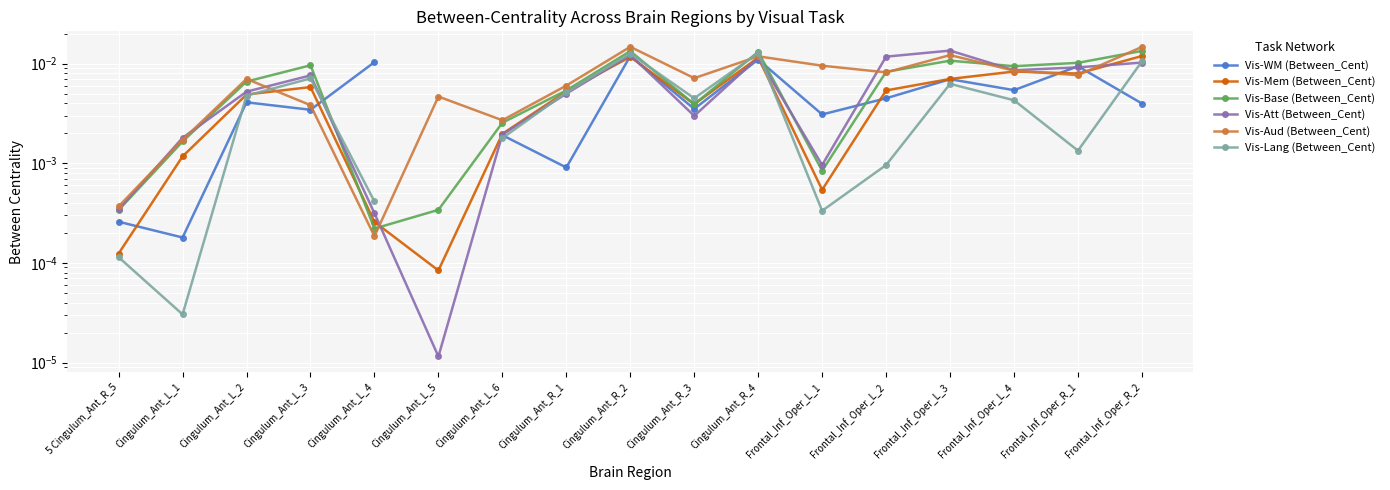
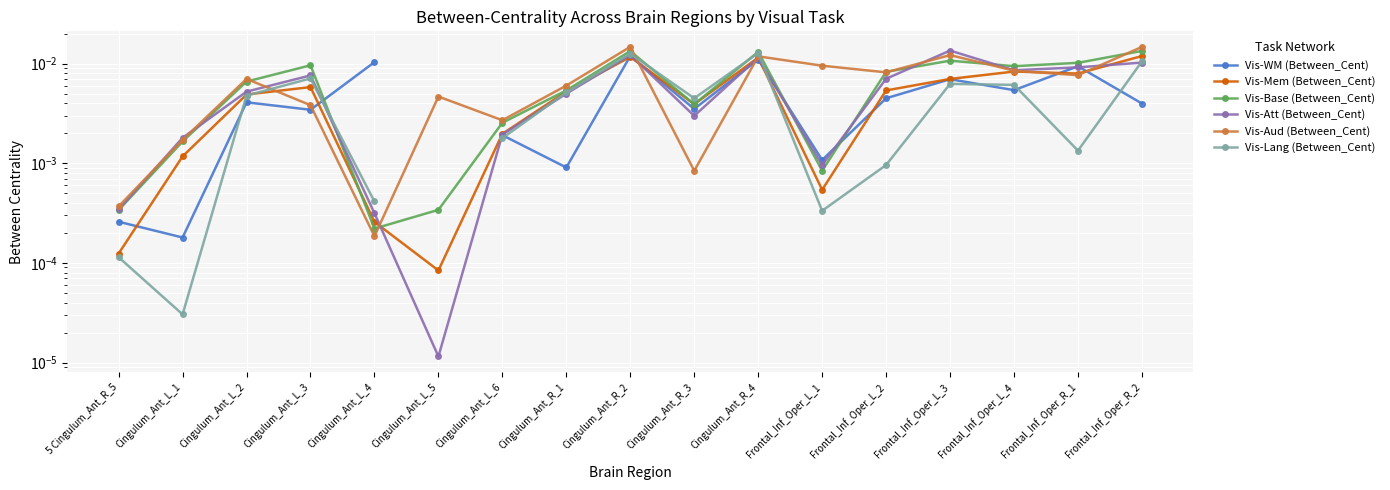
  {
    "Vis-WM (Between_Cent)": {
      "5 Cingulum_Ant_R_5": 0.00026,
      "Cingulum_Ant_L_1": 0.00018,
      "Cingulum_Ant_L_2": 0.0041,
      "Cingulum_Ant_L_3": 0.0034,
      "Cingulum_Ant_L_4": 0.010,
      "Cingulum_Ant_R_1": 0.0009,
      "Cingulum_Ant_R_3": 0.0035,
-     "Frontal_Inf_Oper_L_1": 0.0031,
+     "Frontal_Inf_Oper_L_1": 0.0011,
      "Frontal_Inf_Oper_L_2": 0.004,
      "Frontal_Inf_Oper_L_4": 0.005,
      "Frontal_Inf_Oper_R_2": 0.0040
    },
    "Vis-Mem (Between_Cent)": {
      "5 Cingulum_Ant_R_5": 0.00012,
      "Cingulum_Ant_L_1": 0.0012,
      "Cingulum_Ant_L_3": 0.006,
      "Cingulum_Ant_L_4": 0.00026,
      "Cingulum_Ant_L_5": 0.00008,
      "Frontal_Inf_Oper_L_1": 0.0005,
      "Frontal_Inf_Oper_L_2": 0.005,
      "Frontal_Inf_Oper_R_2": 0.012
    },
    "Vis-Base (Between_Cent)": {
      "Cingulum_Ant_L_2": 0.007,
      "Cingulum_Ant_L_3": 0.010,
      "Cingulum_Ant_L_4": 0.00022,
      "Cingulum_Ant_L_5": 0.00034,
      "Frontal_Inf_Oper_L_1": 0.0008,
      "Frontal_Inf_Oper_L_3": 0.011,
      "Frontal_Inf_Oper_L_4": 0.009,
      "Frontal_Inf_Oper_R_1": 0.010,
      "Frontal_Inf_Oper_R_2": 0.013
    },
    "Vis-Att (Between_Cent)": {
      "Cingulum_Ant_L_2": 0.005,
      "Cingulum_Ant_L_3": 0.008,
      "Cingulum_Ant_L_4": 0.00032,
      "Cingulum_Ant_L_5": 0.000011,
      "Cingulum_Ant_R_3": 0.003,
      "Frontal_Inf_Oper_L_1": 0.001,
-     "Frontal_Inf_Oper_L_2": 0.012,
+     "Frontal_Inf_Oper_L_2": 0.007,
      "Frontal_Inf_Oper_L_3": 0.014
    },
    "Vis-Aud (Between_Cent)": {
      "5 Cingulum_Ant_R_5": 0.00037,
      "Cingulum_Ant_L_2": 0.007,
      "Cingulum_Ant_L_3": 0.0038,
      "Cingulum_Ant_L_4": 0.00019,
      "Cingulum_Ant_L_5": 0.005,
      "Cingulum_Ant_R_1": 0.006,
      "Cingulum_Ant_R_2": 0.015,
-     "Cingulum_Ant_R_3": 0.007,
+     "Cingulum_Ant_R_3": 0.0008,
      "Frontal_Inf_Oper_L_1": 0.010,
      "Frontal_Inf_Oper_L_3": 0.012,
      "Frontal_Inf_Oper_R_2": 0.015
    },
    "Vis-Lang (Between_Cent)": {
      "5 Cingulum_Ant_R_5": 0.00011,
      "Cingulum_Ant_L_1": 0.000030,
      "Cingulum_Ant_L_3": 0.007,
      "Cingulum_Ant_L_4": 0.0004,
      "Cingulum_Ant_L_6": 0.0018,
      "Cingulum_Ant_R_3": 0.004,
      "Frontal_Inf_Oper_L_1": 0.00033,
      "Frontal_Inf_Oper_L_2": 0.0010,
      "Frontal_Inf_Oper_L_3": 0.006,
-     "Frontal_Inf_Oper_L_4": 0.0043,
+     "Frontal_Inf_Oper_L_4": 0.006,
      "Frontal_Inf_Oper_R_1": 0.0013
    }
  }
